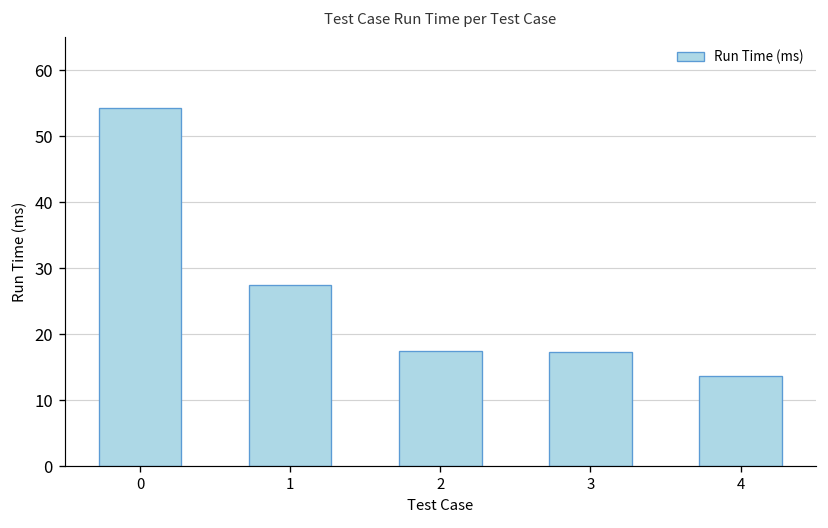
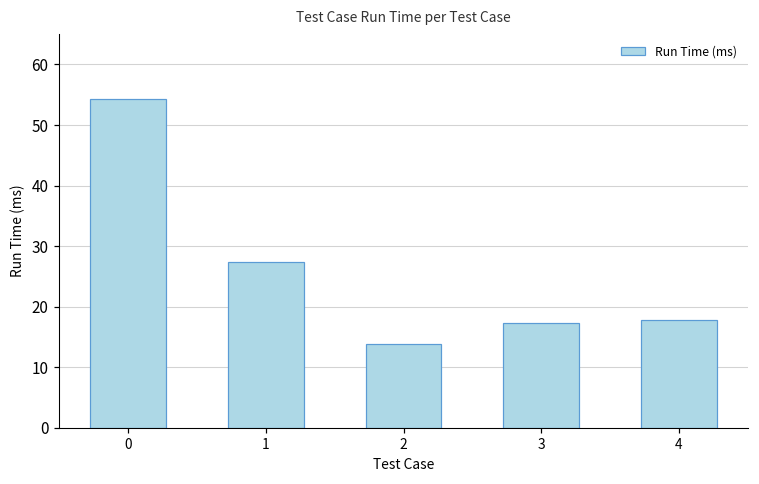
  {
    "0": 54,
    "1": 27,
-   "2": 17,
+   "2": 14,
    "3": 17,
-   "4": 14
+   "4": 18
  }
